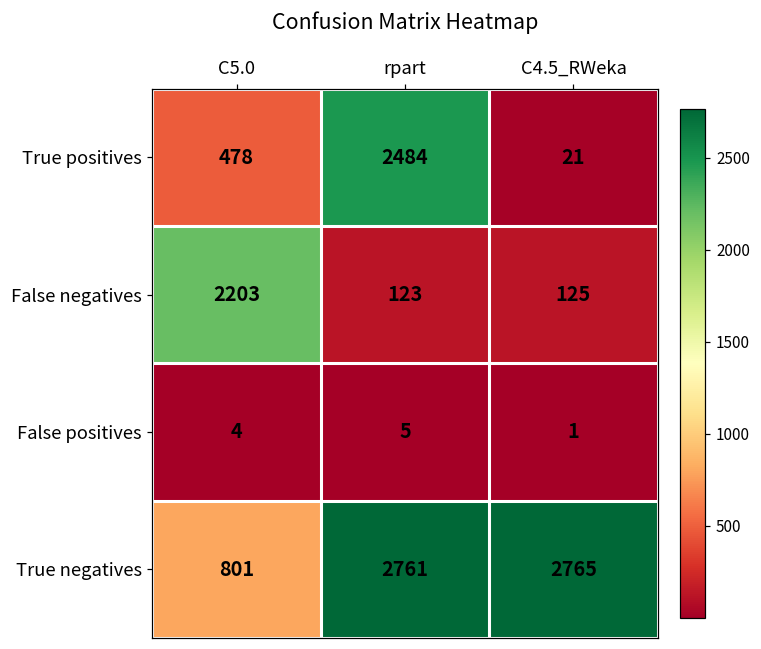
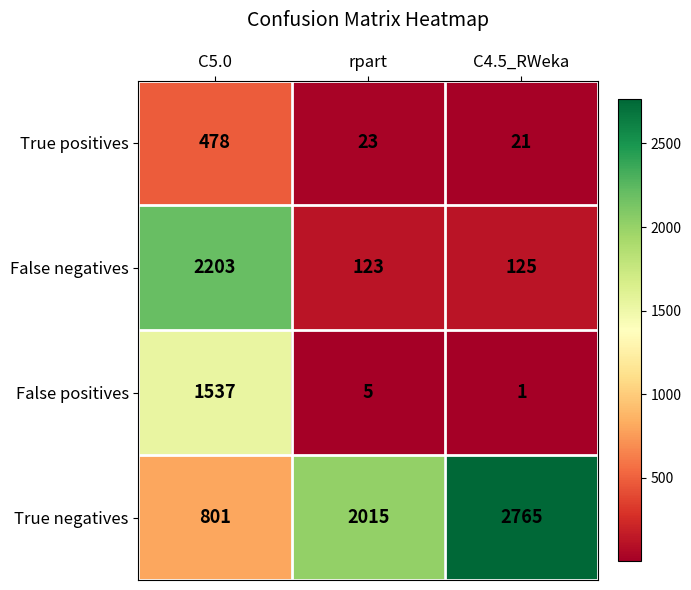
  {
    "True positives": {
      "C5.0": 478,
-     "rpart": 2484,
+     "rpart": 23,
      "C4.5_RWeka": 21
    },
    "False negatives": {
      "C5.0": 2203,
      "rpart": 123,
      "C4.5_RWeka": 125
    },
    "False positives": {
-     "C5.0": 4,
+     "C5.0": 1537,
      "rpart": 5,
      "C4.5_RWeka": 1
    },
    "True negatives": {
      "C5.0": 801,
-     "rpart": 2761,
+     "rpart": 2015,
      "C4.5_RWeka": 2765
    }
  }
